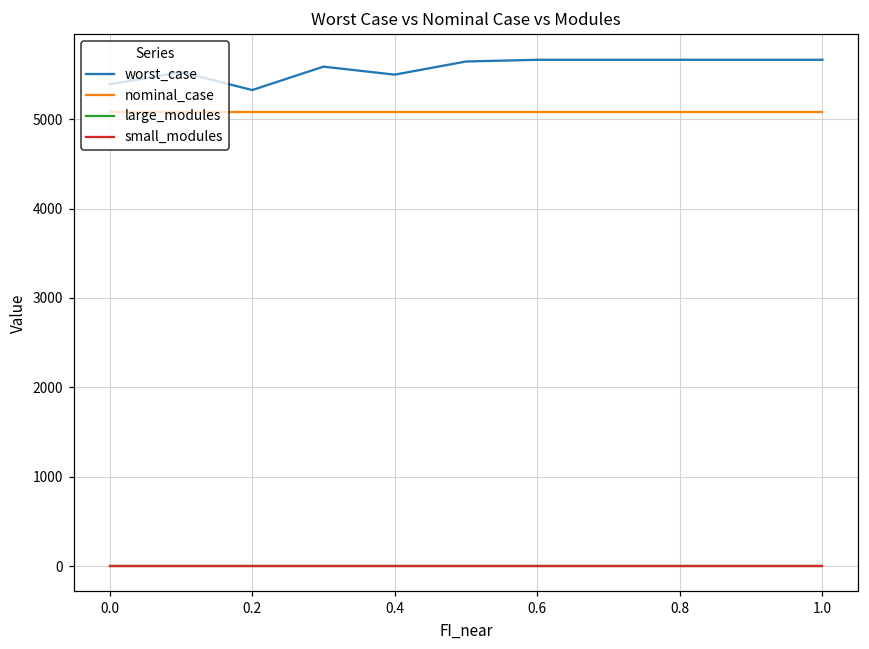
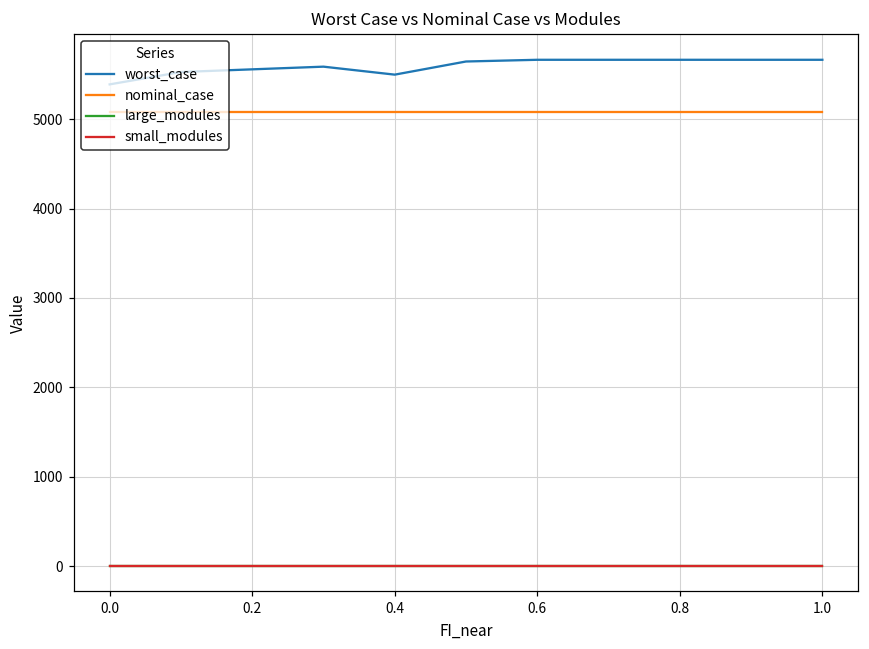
  {
    "worst_case": {
-     "0.2": 5300,
+     "0.2": 5600,
      "0.4": 5500,
      "0.6": 5700,
      "0.8": 5700,
      "1.0": 5700
    },
    "nominal_case": {
      "0.2": 5100,
      "0.4": 5100,
      "0.6": 5100,
      "0.8": 5100,
      "1.0": 5100
    }
  }
